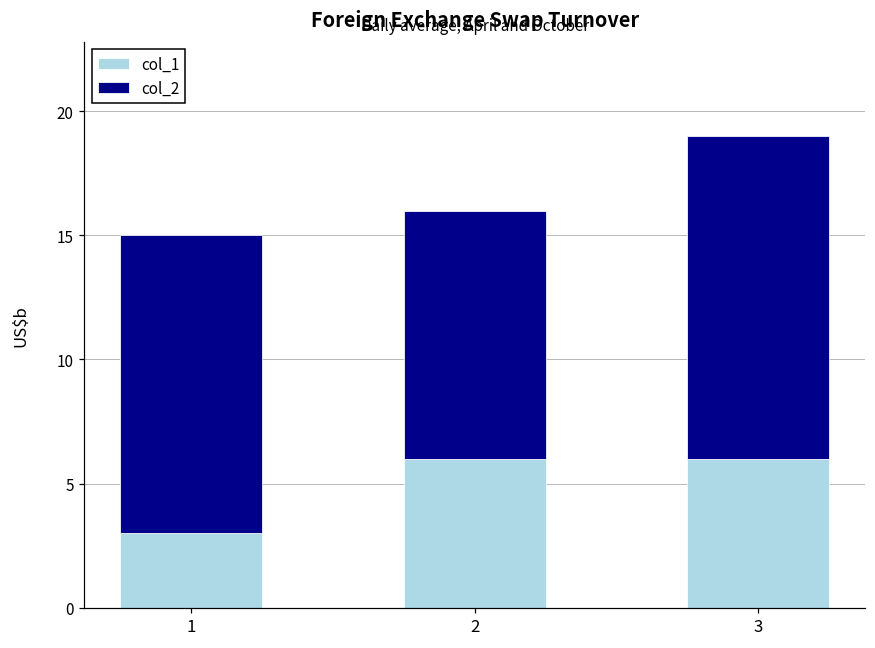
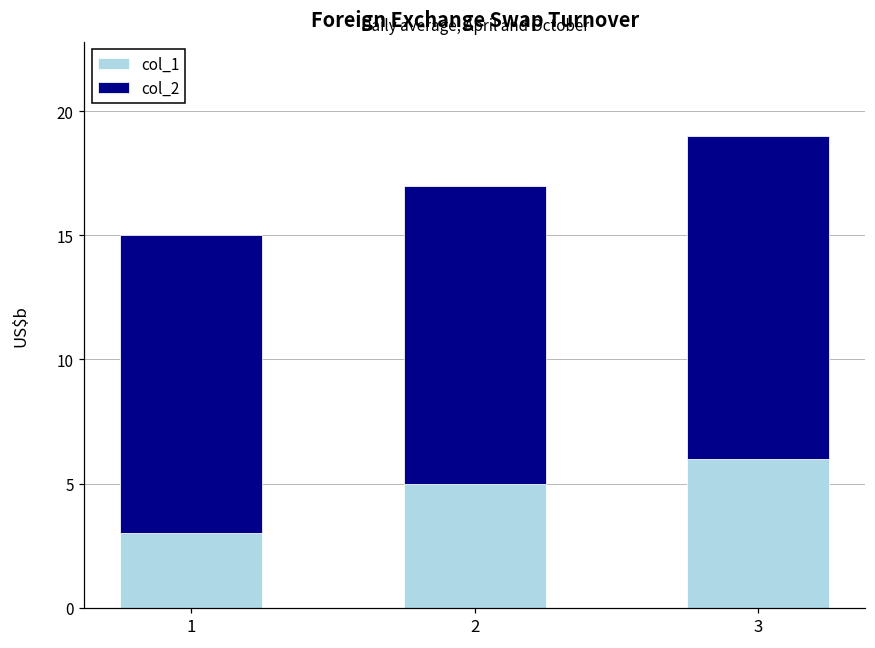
  {
    "col_1": {
      "1": 3,
-     "2": 6,
+     "2": 5,
      "3": 6
    },
    "col_2": {
      "1": 12,
-     "2": 10,
+     "2": 12,
      "3": 13
    }
  }
